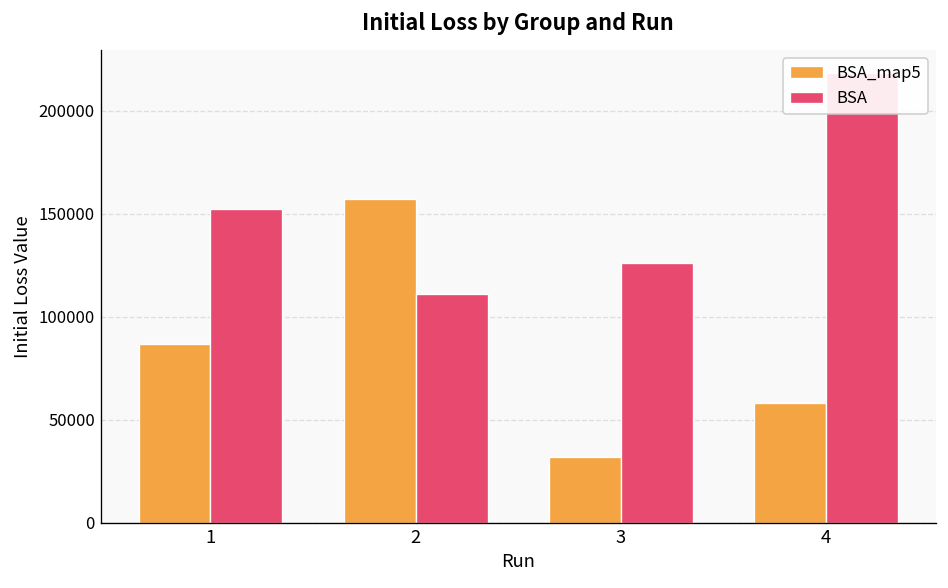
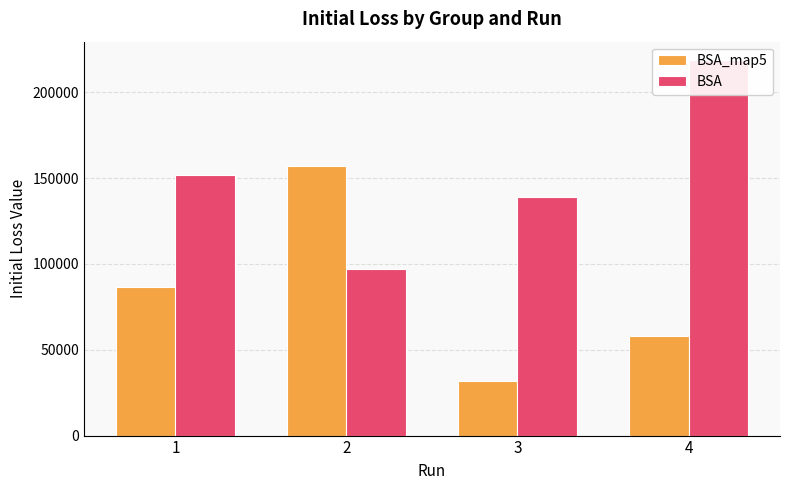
  {
    "BSA_map5": {
      "1": 87000,
      "2": 157000,
      "3": 32000,
      "4": 58000
    },
    "BSA": {
      "1": 152000,
-     "2": 111000,
-     "3": 126000
+     "2": 97000,
+     "3": 139000
    }
  }
